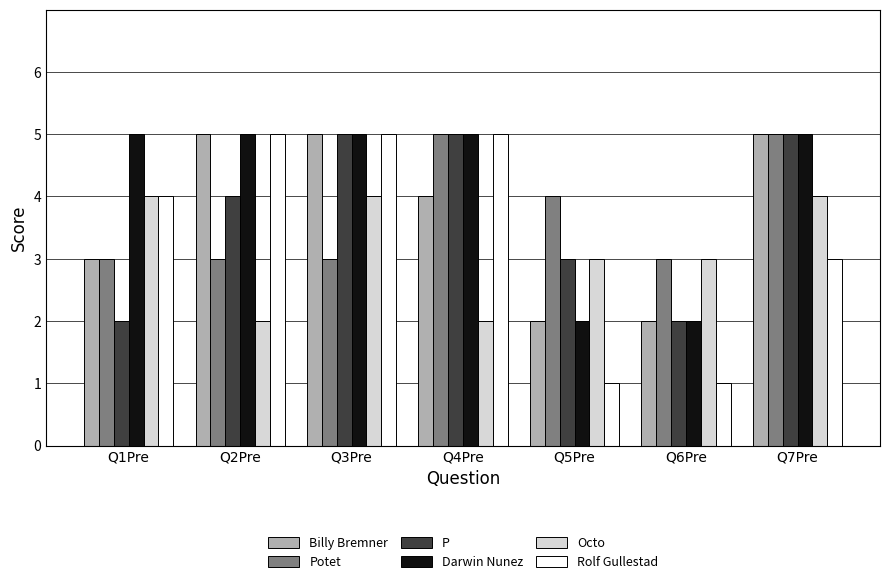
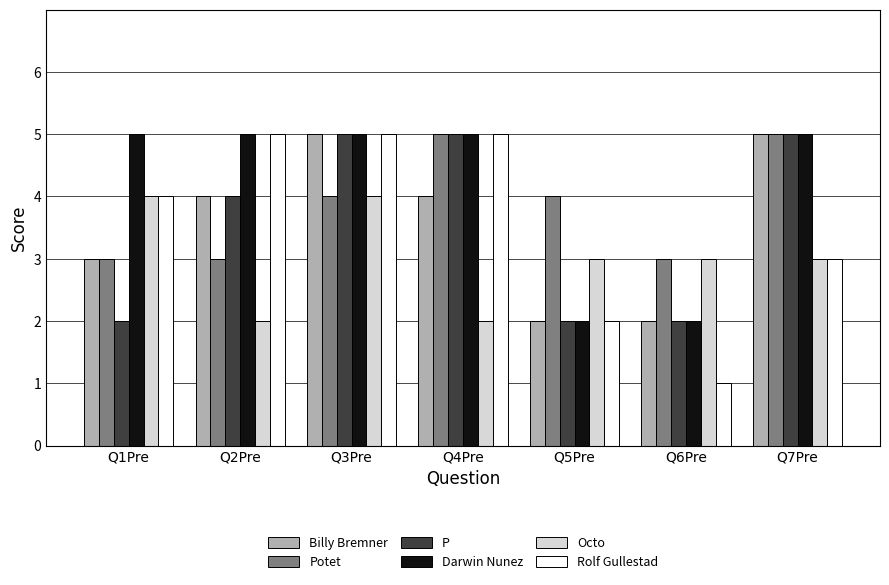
  {
    "Billy Bremner": {
      "Q1Pre": 3,
-     "Q2Pre": 5,
+     "Q2Pre": 4,
      "Q3Pre": 5,
      "Q4Pre": 4,
      "Q5Pre": 2,
      "Q6Pre": 2,
      "Q7Pre": 5
    },
    "Potet": {
      "Q1Pre": 3,
      "Q2Pre": 3,
-     "Q3Pre": 3,
+     "Q3Pre": 4,
      "Q4Pre": 5,
      "Q5Pre": 4,
      "Q6Pre": 3,
      "Q7Pre": 5
    },
    "P": {
      "Q1Pre": 2,
      "Q2Pre": 4,
      "Q3Pre": 5,
      "Q4Pre": 5,
-     "Q5Pre": 3,
+     "Q5Pre": 2,
      "Q6Pre": 2,
      "Q7Pre": 5
    },
    "Darwin Nunez": {
      "Q1Pre": 5,
      "Q2Pre": 5,
      "Q3Pre": 5,
      "Q4Pre": 5,
      "Q5Pre": 2,
      "Q6Pre": 2,
      "Q7Pre": 5
    },
    "Octo": {
      "Q1Pre": 4,
      "Q2Pre": 2,
      "Q3Pre": 4,
      "Q4Pre": 2,
      "Q5Pre": 3,
      "Q6Pre": 3,
-     "Q7Pre": 4
+     "Q7Pre": 3
    },
    "Rolf Gullestad": {
      "Q1Pre": 4,
      "Q2Pre": 5,
      "Q3Pre": 5,
      "Q4Pre": 5,
-     "Q5Pre": 1,
+     "Q5Pre": 2,
      "Q6Pre": 1,
      "Q7Pre": 3
    }
  }
